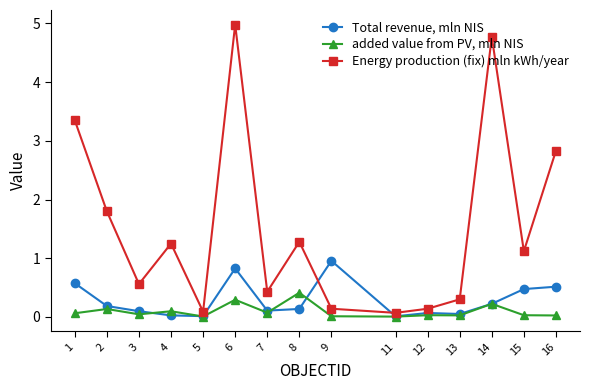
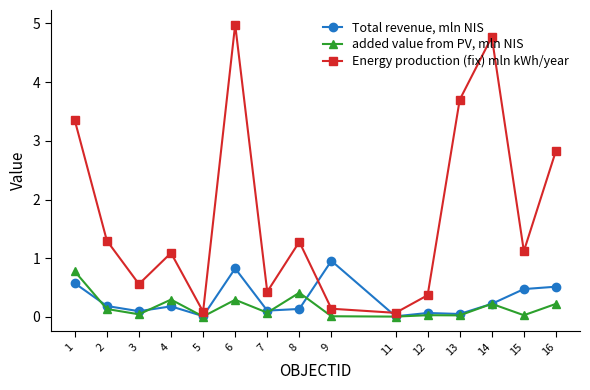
  {
    "Total revenue, mln NIS": {
      "1": 0.6,
      "2": 0.2,
      "3": 0.1,
-     "4": 0.0,
+     "4": 0.2,
      "6": 0.8,
      "8": 0.1,
      "9": 1.0,
      "15": 0.5,
      "16": 0.5
    },
    "added value from PV, mln NIS": {
-     "1": 0.1,
+     "1": 0.8,
      "2": 0.1,
      "3": 0.0,
-     "4": 0.1,
+     "4": 0.3,
      "6": 0.3,
      "8": 0.4,
      "9": 0.0,
      "15": 0.0,
-     "16": 0.0
+     "16": 0.2
    },
    "Energy production (fix) mln kWh/year": {
      "1": 3.4,
-     "2": 1.8,
+     "2": 1.3,
      "3": 0.6,
-     "4": 1.3,
+     "4": 1.1,
      "5": 0.1,
      "6": 5.0,
      "7": 0.4,
      "8": 1.3,
      "9": 0.1,
      "11": 0.1,
-     "12": 0.1,
-     "13": 0.3,
+     "12": 0.4,
+     "13": 3.7,
      "14": 4.8,
      "15": 1.1,
      "16": 2.8
    }
  }
